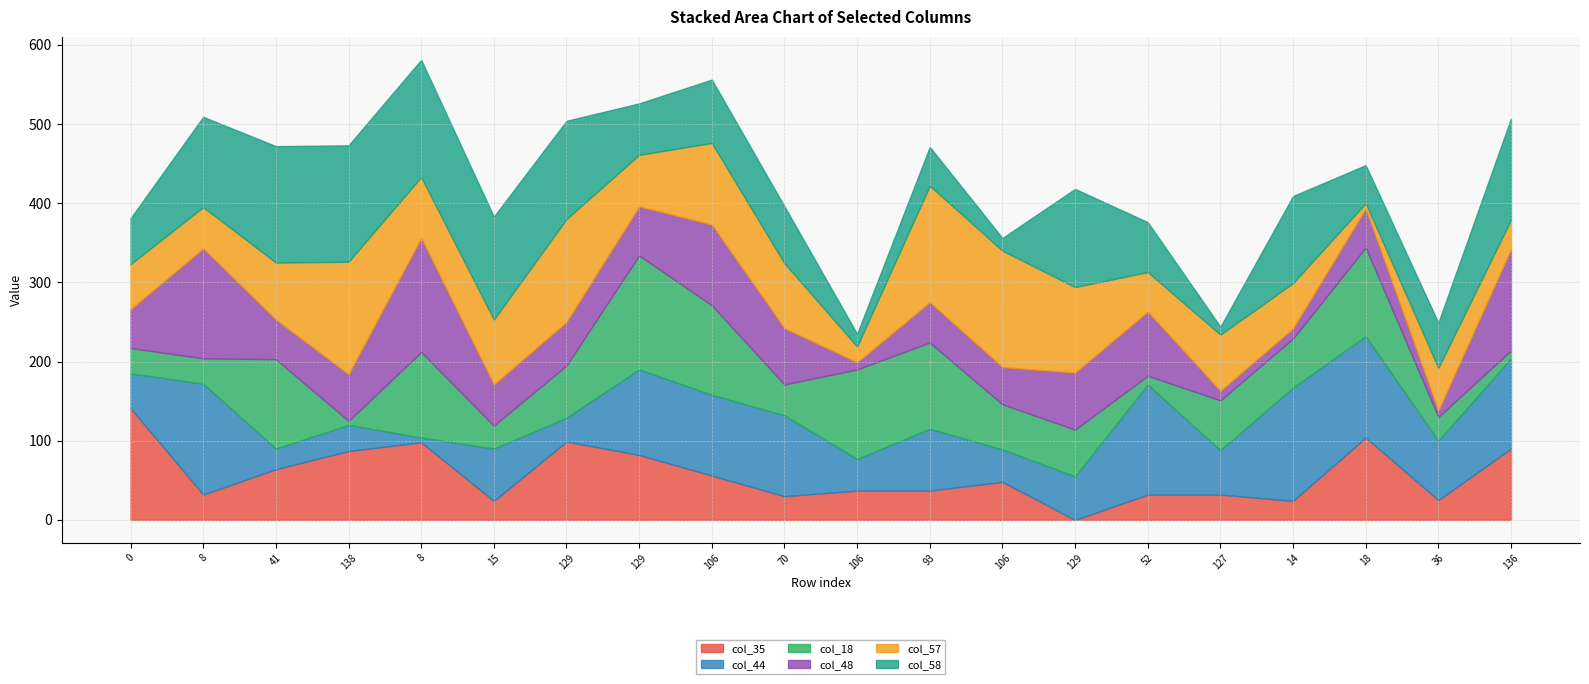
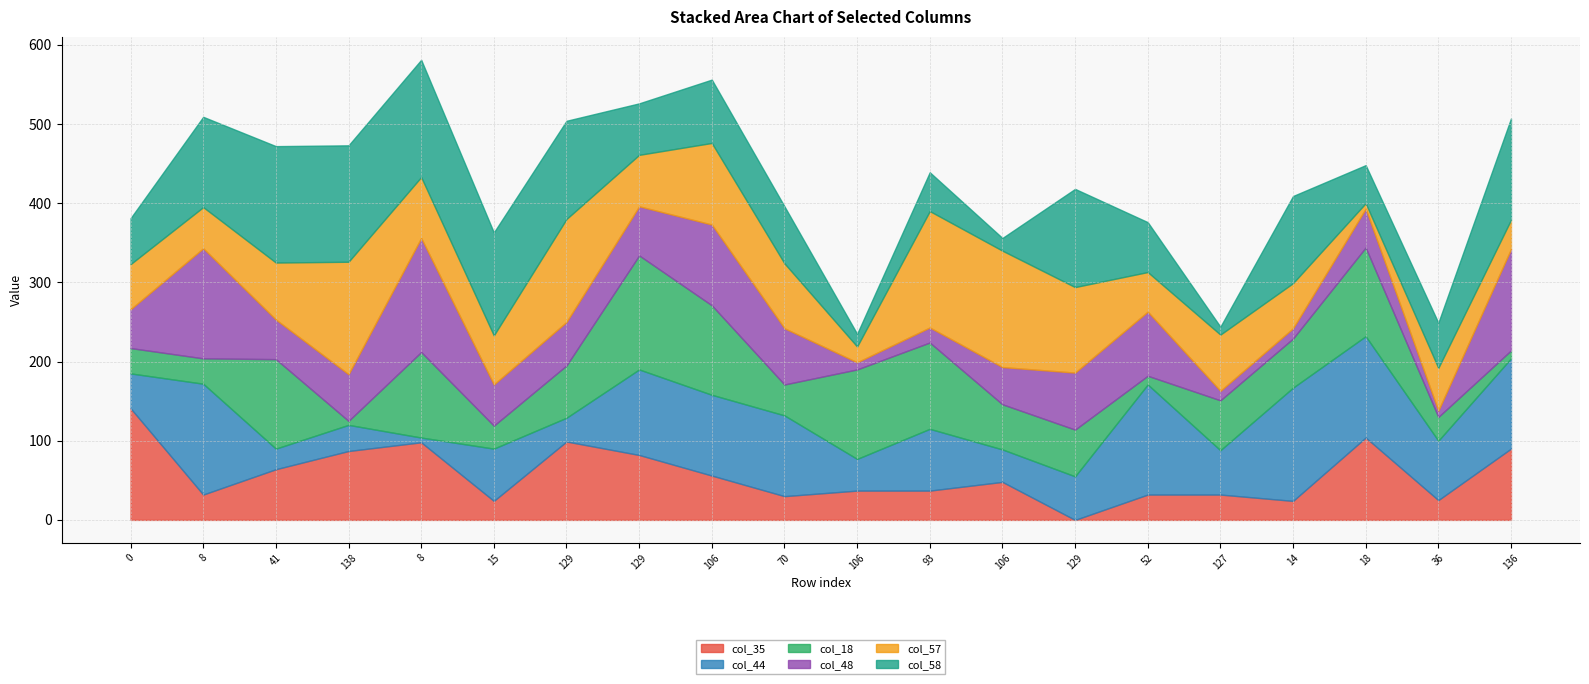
  {
    "col_35": {
      "0": 140,
      "41": 60,
      "138": 90,
      "15": 20,
      "70": 30,
      "93": 40,
      "52": 30,
      "127": 30,
      "14": 20,
      "18": 100,
      "36": 30,
      "136": 90
    },
    "col_44": {
      "0": 40,
      "41": 30,
      "138": 30,
      "15": 70,
      "70": 100,
      "93": 80,
      "52": 140,
      "127": 60,
      "14": 140,
      "18": 130,
      "36": 80,
      "136": 110
    },
    "col_48": {
      "0": 50,
      "41": 50,
      "138": 60,
      "15": 50,
      "70": 70,
-     "93": 50,
+     "93": 20,
      "52": 80,
      "127": 10,
      "14": 10,
      "18": 50,
      "36": 10,
      "136": 130
    },
    "col_57": {
      "0": 60,
      "41": 70,
      "138": 140,
-     "15": 80,
+     "15": 60,
      "70": 80,
      "93": 150,
      "52": 50,
      "127": 70,
      "14": 60,
      "18": 10,
      "36": 50,
      "136": 40
    }
  }
